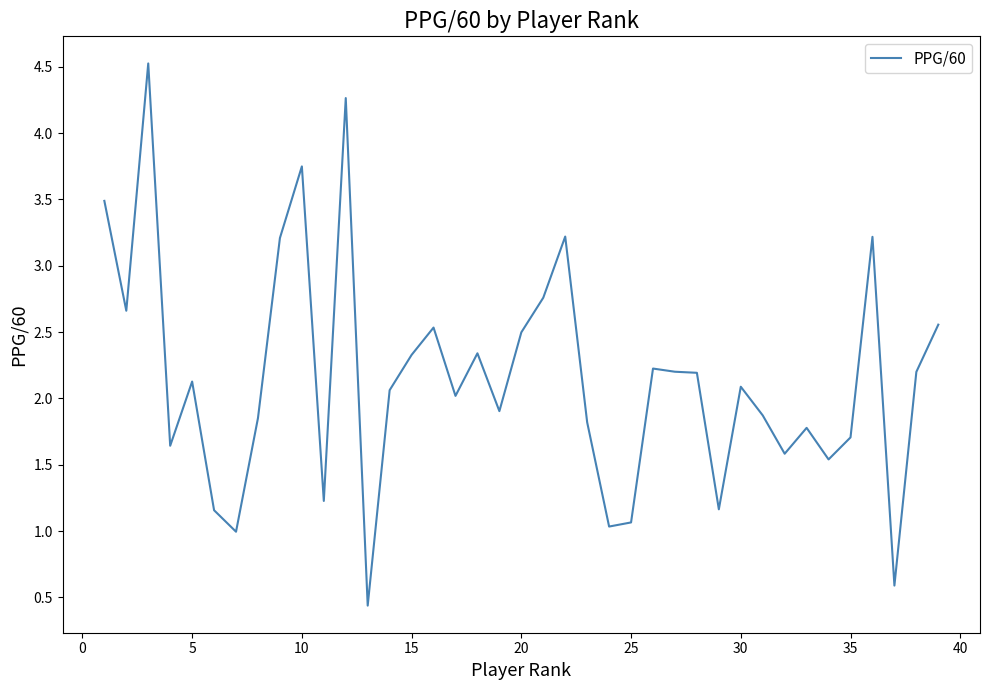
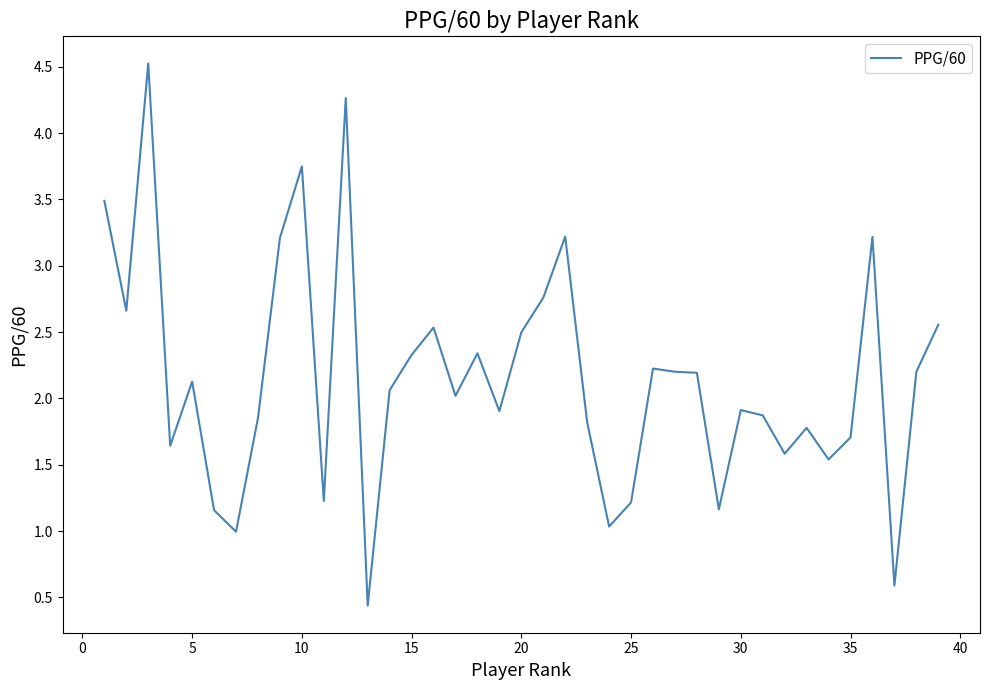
  {
    "5": 2.13,
    "10": 3.75,
    "15": 2.33,
    "20": 2.50,
-   "25": 1.07,
-   "30": 2.09,
+   "25": 1.22,
+   "30": 1.91,
    "35": 1.71
  }
